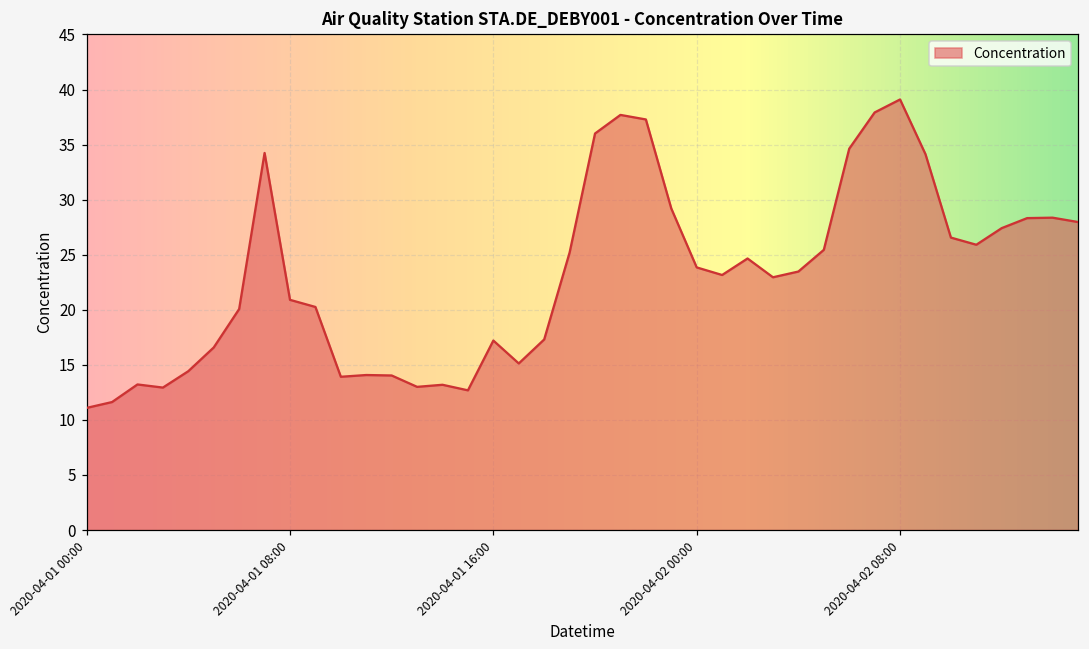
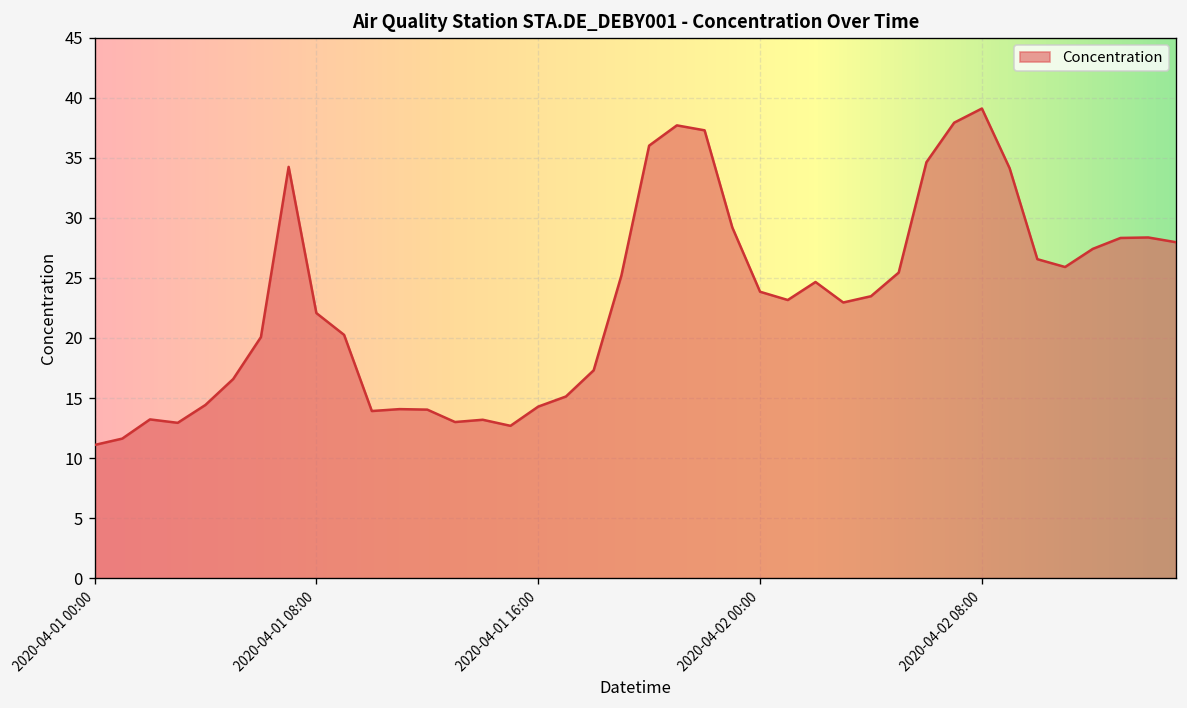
  {
    "2020-04-01 00:00": 11.1,
-   "2020-04-01 08:00": 20.9,
-   "2020-04-01 16:00": 17.2,
+   "2020-04-01 08:00": 22.1,
+   "2020-04-01 16:00": 14.3,
    "2020-04-02 00:00": 23.8,
    "2020-04-02 08:00": 39.1
  }
